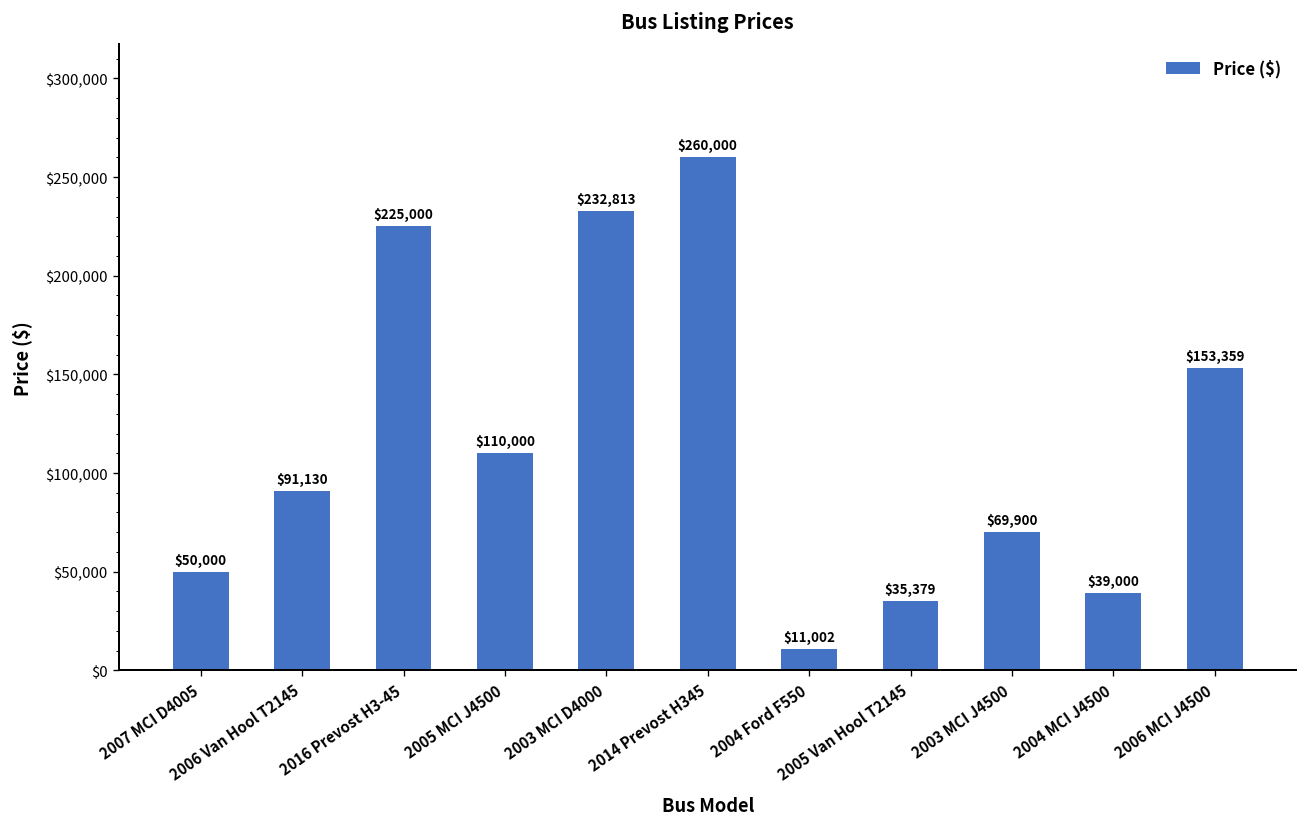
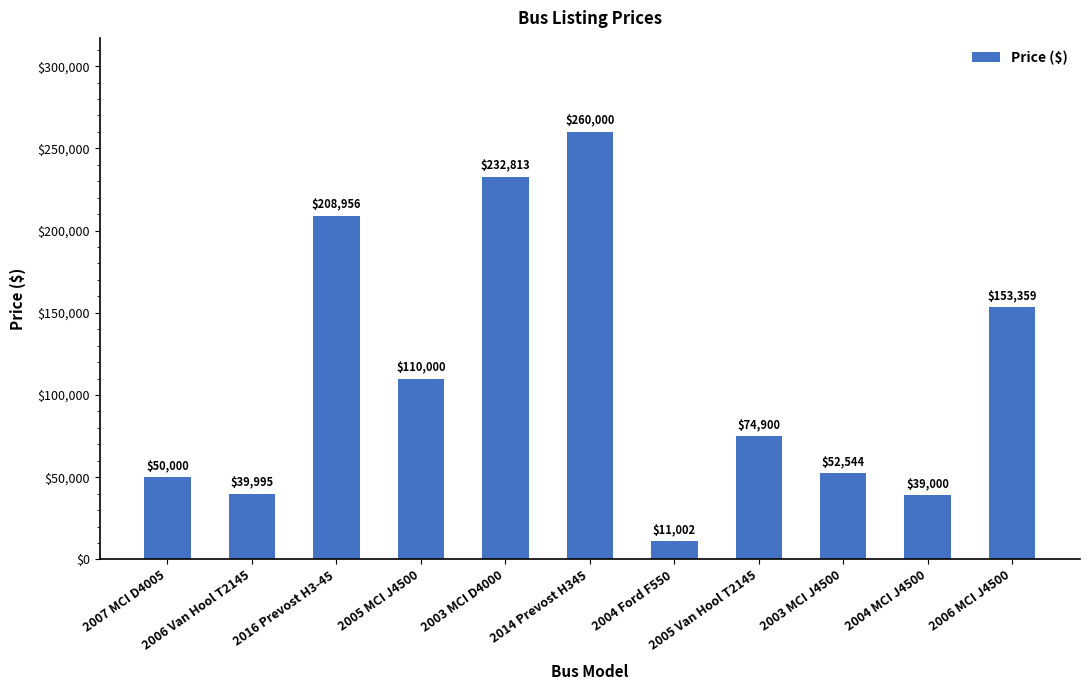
  {
    "2007 MCI D4005": "$50,000",
-   "2006 Van Hool T2145": "$91,130",
-   "2016 Prevost H3-45": "$225,000",
+   "2006 Van Hool T2145": "$39,995",
+   "2016 Prevost H3-45": "$208,956",
    "2005 MCI J4500": "$110,000",
    "2003 MCI D4000": "$232,813",
    "2014 Prevost H345": "$260,000",
    "2004 Ford F550": "$11,002",
-   "2005 Van Hool T2145": "$35,379",
-   "2003 MCI J4500": "$69,900",
+   "2005 Van Hool T2145": "$74,900",
+   "2003 MCI J4500": "$52,544",
    "2004 MCI J4500": "$39,000",
    "2006 MCI J4500": "$153,359"
  }
